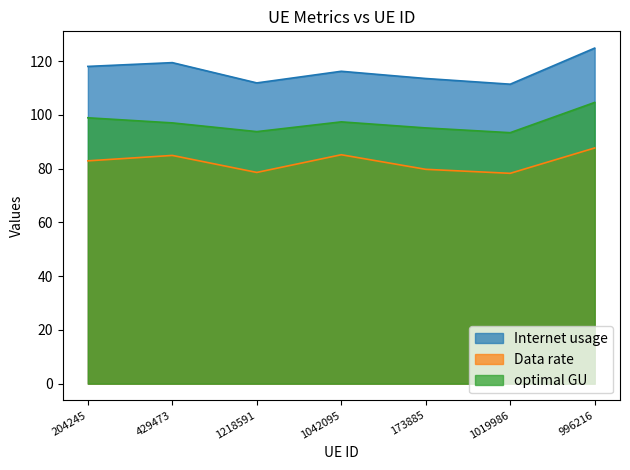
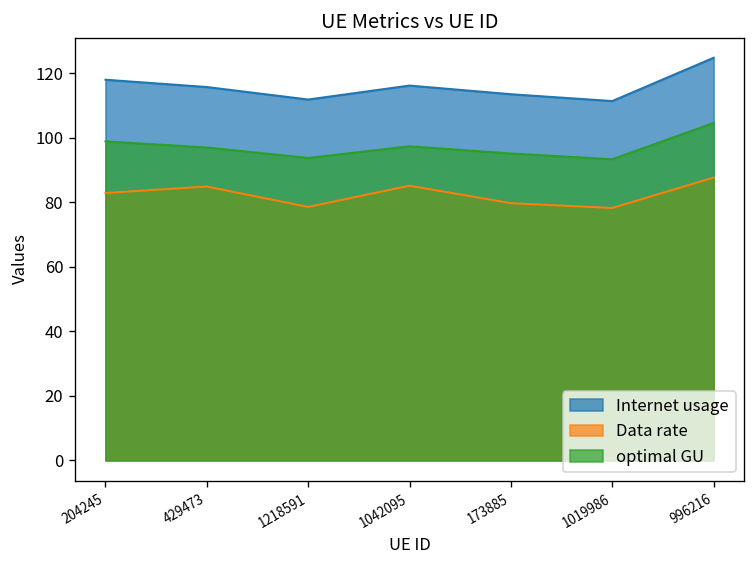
  {
    "Internet usage": {
      "204245": 118,
-     "429473": 119,
+     "429473": 116,
      "1218591": 112,
      "1042095": 116,
      "173885": 114,
      "1019986": 111,
      "996216": 125
    },
    "Data rate": {
      "204245": 83,
      "429473": 85,
      "1218591": 79,
      "1042095": 85,
      "173885": 80,
      "1019986": 78,
      "996216": 88
    },
    "optimal GU": {
      "204245": 99,
      "429473": 97,
      "1218591": 94,
      "1042095": 97,
      "173885": 95,
      "1019986": 93,
      "996216": 105
    }
  }
